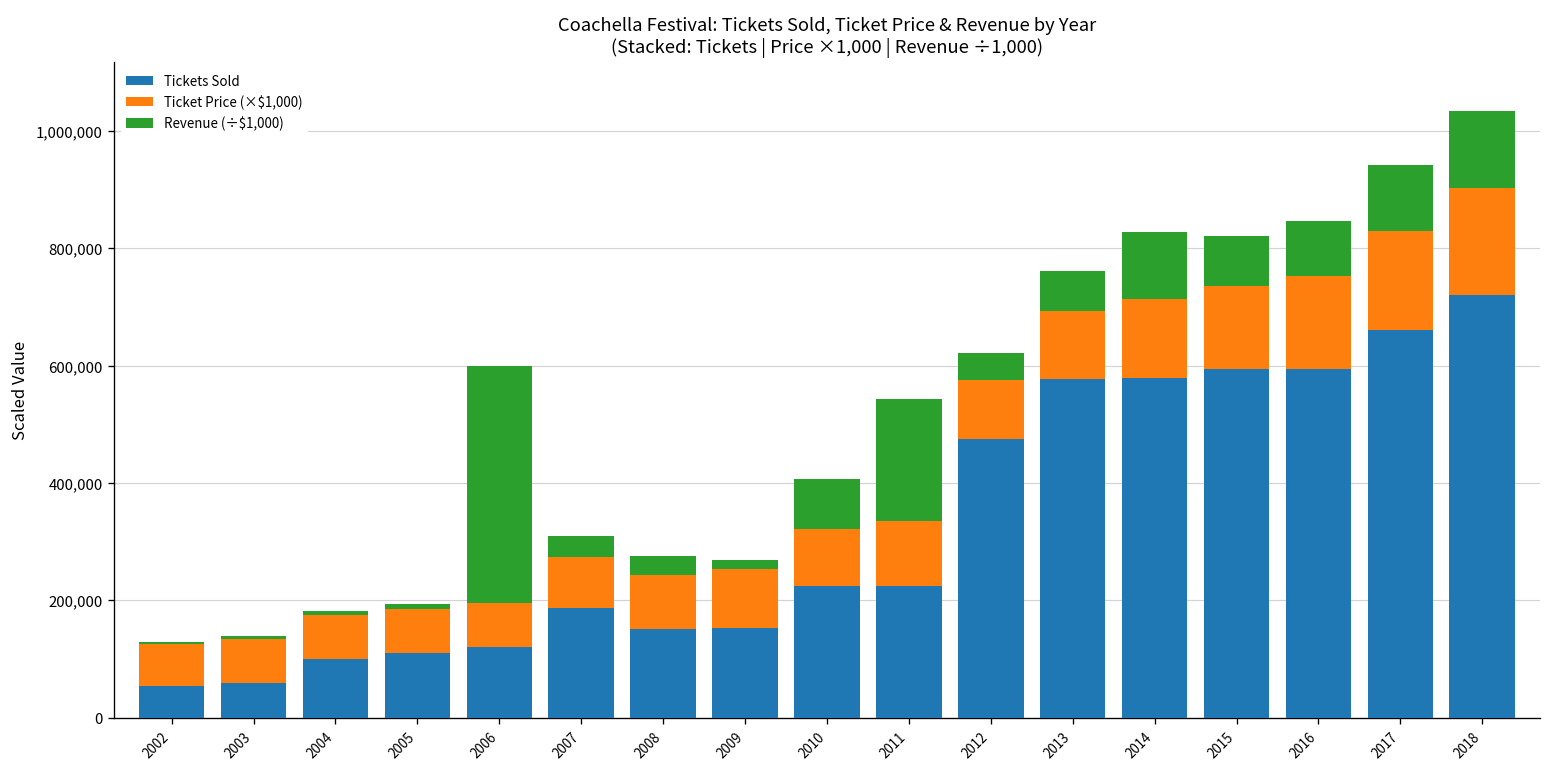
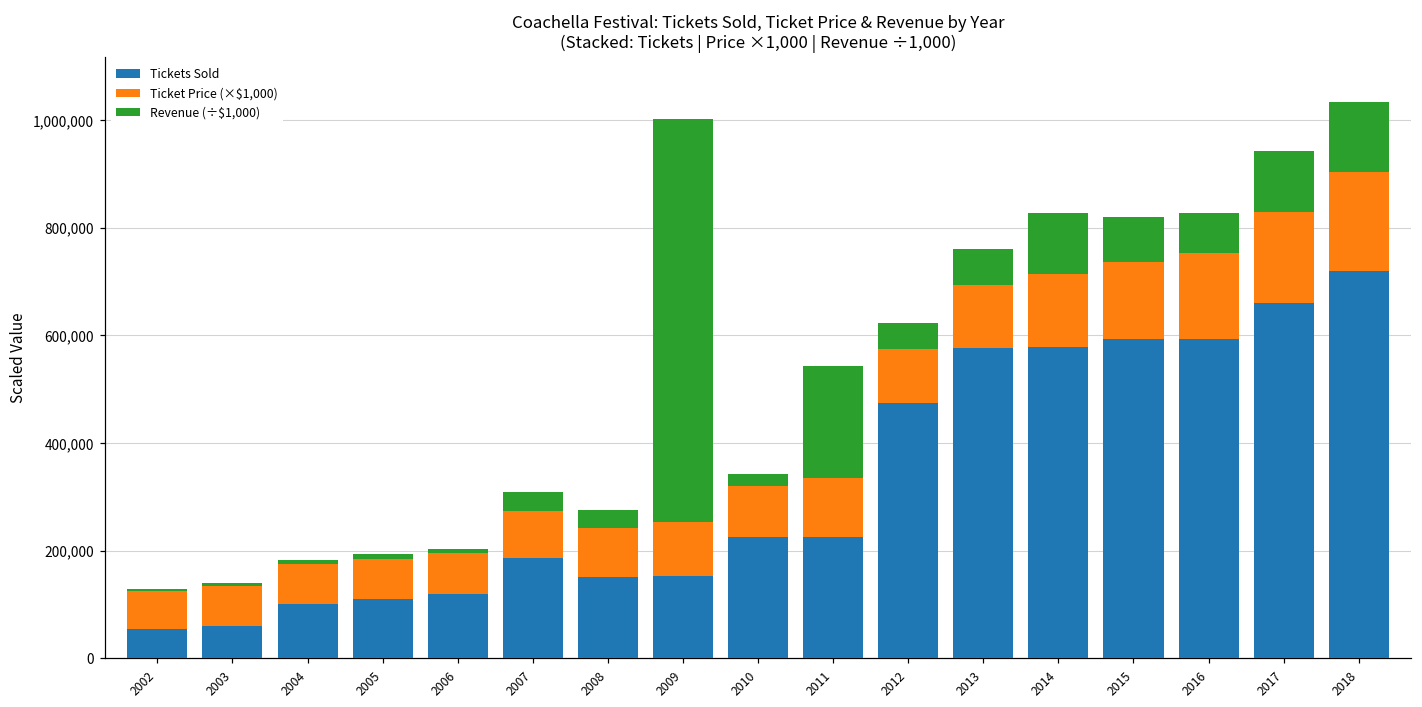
  {
    "Tickets Sold": {
      "2002": "60,000",
      "2003": "60,000",
      "2004": "100,000",
      "2005": "110,000",
      "2006": "120,000",
      "2007": "190,000",
      "2008": "150,000",
      "2009": "150,000",
      "2010": "230,000",
      "2011": "230,000",
      "2012": "480,000",
      "2013": "580,000",
      "2014": "580,000",
      "2015": "590,000",
      "2016": "590,000",
      "2017": "660,000",
      "2018": "720,000"
    },
    "Ticket Price (×$1,000)": {
      "2002": "70,000",
      "2003": "80,000",
      "2004": "80,000",
      "2005": "80,000",
      "2006": "80,000",
      "2007": "90,000",
      "2008": "90,000",
      "2009": "100,000",
      "2010": "100,000",
      "2011": "110,000",
      "2012": "100,000",
      "2013": "120,000",
      "2014": "140,000",
      "2015": "140,000",
      "2016": "160,000",
      "2017": "170,000",
      "2018": "180,000"
    },
    "Revenue (÷$1,000)": {
      "2004": "10,000",
      "2005": "10,000",
-     "2006": "400,000",
+     "2006": "10,000",
      "2007": "40,000",
      "2008": "30,000",
-     "2009": "20,000",
-     "2010": "90,000",
+     "2009": "750,000",
+     "2010": "20,000",
      "2011": "210,000",
      "2012": "50,000",
      "2013": "70,000",
      "2014": "110,000",
      "2015": "80,000",
-     "2016": "90,000",
+     "2016": "70,000",
      "2017": "110,000",
      "2018": "130,000"
    }
  }
